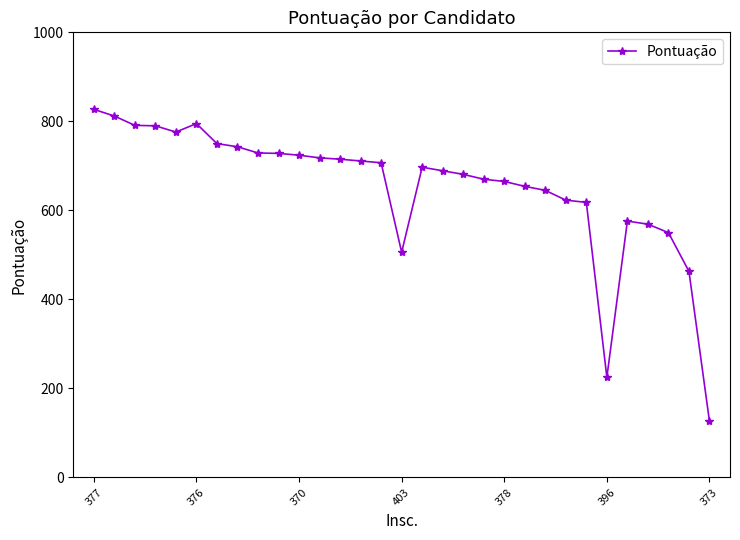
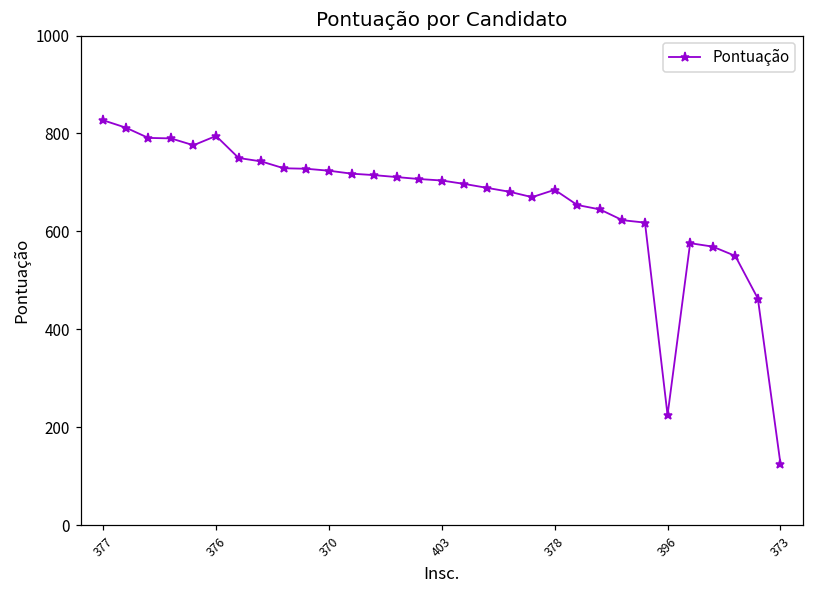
  {
    "377": 830,
    "376": 800,
    "370": 720,
-   "403": 510,
-   "378": 670,
+   "403": 700,
+   "378": 690,
    "396": 230,
    "373": 130
  }
